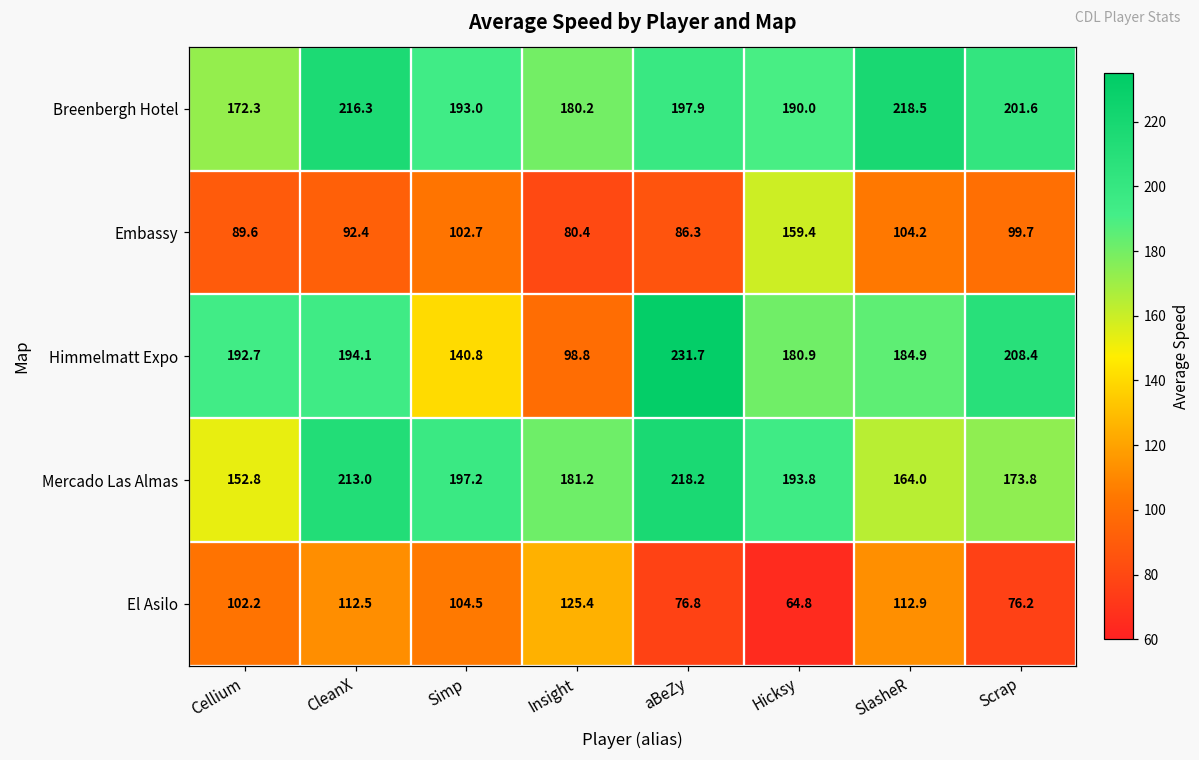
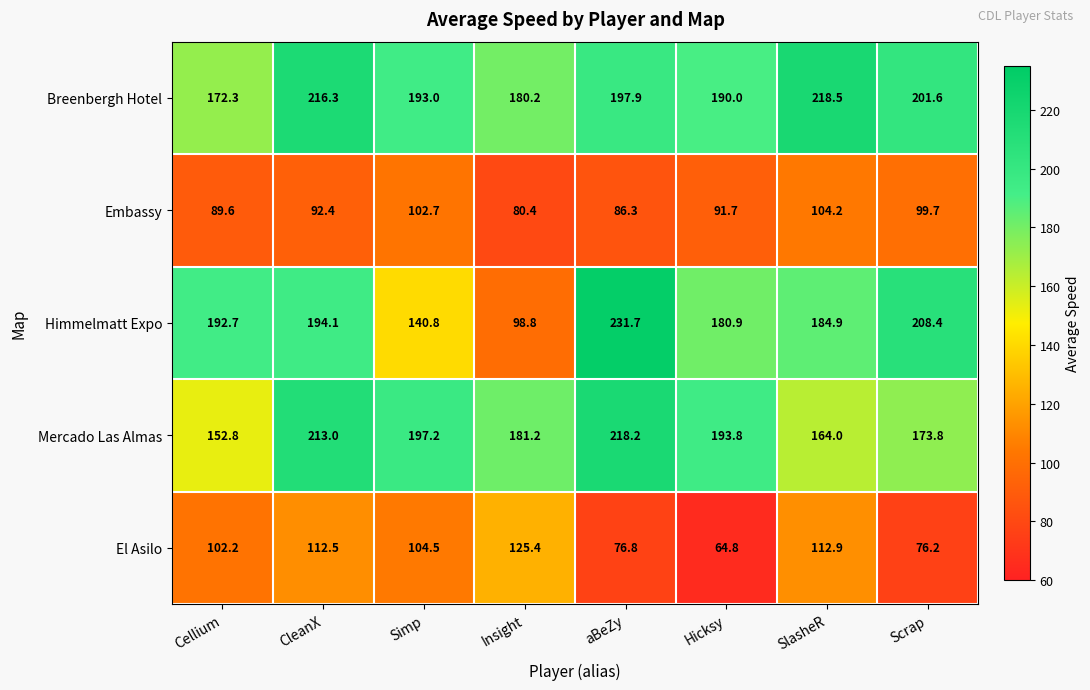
  {
    "Breenbergh Hotel": {
      "Cellium": 172.3,
      "CleanX": 216.3,
      "Simp": 193.0,
      "Insight": 180.2,
      "aBeZy": 197.9,
      "Hicksy": 190.0,
      "SlasheR": 218.5,
      "Scrap": 201.6
    },
    "Embassy": {
      "Cellium": 89.6,
      "CleanX": 92.4,
      "Simp": 102.7,
      "Insight": 80.4,
      "aBeZy": 86.3,
-     "Hicksy": 159.4,
+     "Hicksy": 91.7,
      "SlasheR": 104.2,
      "Scrap": 99.7
    },
    "Himmelmatt Expo": {
      "Cellium": 192.7,
      "CleanX": 194.1,
      "Simp": 140.8,
      "Insight": 98.8,
      "aBeZy": 231.7,
      "Hicksy": 180.9,
      "SlasheR": 184.9,
      "Scrap": 208.4
    },
    "Mercado Las Almas": {
      "Cellium": 152.8,
      "CleanX": 213.0,
      "Simp": 197.2,
      "Insight": 181.2,
      "aBeZy": 218.2,
      "Hicksy": 193.8,
      "SlasheR": 164.0,
      "Scrap": 173.8
    },
    "El Asilo": {
      "Cellium": 102.2,
      "CleanX": 112.5,
      "Simp": 104.5,
      "Insight": 125.4,
      "aBeZy": 76.8,
      "Hicksy": 64.8,
      "SlasheR": 112.9,
      "Scrap": 76.2
    }
  }
